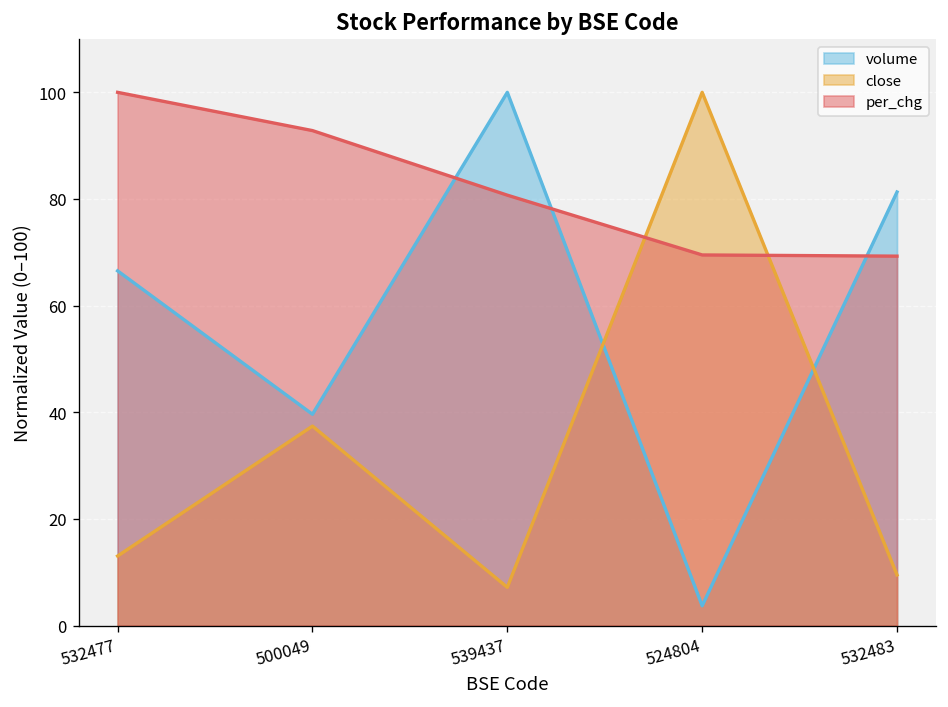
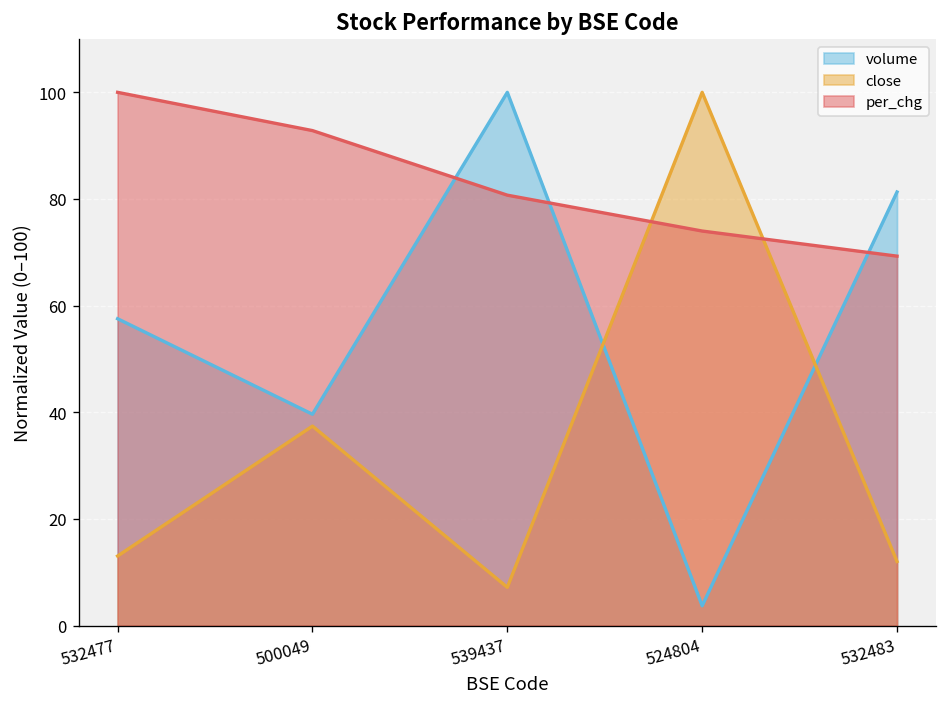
  {
    "volume": {
-     "532477": 67,
+     "532477": 58,
      "500049": 40,
      "539437": 100,
      "524804": 4,
      "532483": 81
    },
    "close": {
      "532477": 13,
      "500049": 37,
      "539437": 7,
      "524804": 100,
-     "532483": 10
+     "532483": 12
    },
    "per_chg": {
      "532477": 100,
      "500049": 93,
      "539437": 81,
-     "524804": 70,
+     "524804": 74,
      "532483": 69
    }
  }
